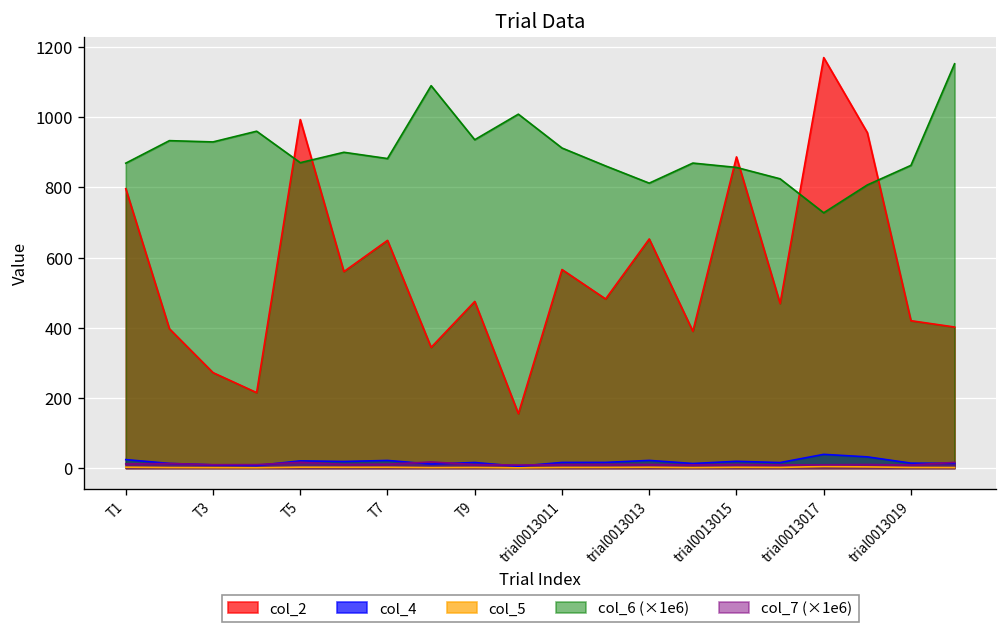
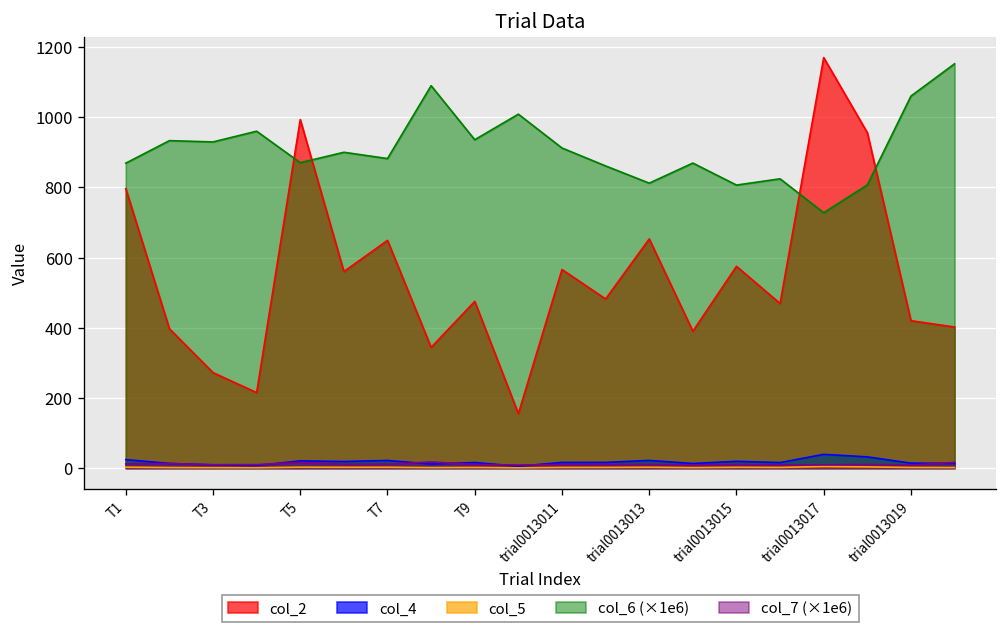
  {
    "col_2": {
      "T1": 800,
      "T3": 270,
      "T5": 990,
      "T7": 650,
      "T9": 480,
      "trial0013011": 570,
      "trial0013013": 650,
-     "trial0013015": 890,
+     "trial0013015": 580,
      "trial0013017": 1170,
      "trial0013019": 420
    },
    "col_4": {
      "T1": 20,
      "T7": 20,
      "trial0013013": 20,
      "trial0013015": 20,
      "trial0013017": 40
    },
    "col_5": {
      "T1": 0,
      "T5": 0
    },
    "col_6 (×1e6)": {
      "T1": 870,
      "T3": 930,
      "T5": 870,
      "T7": 880,
      "T9": 940,
      "trial0013011": 910,
      "trial0013013": 810,
-     "trial0013015": 860,
+     "trial0013015": 810,
      "trial0013017": 730,
-     "trial0013019": 860
+     "trial0013019": 1060
    },
    "col_7 (×1e6)": {
      "T1": 10
    }
  }
